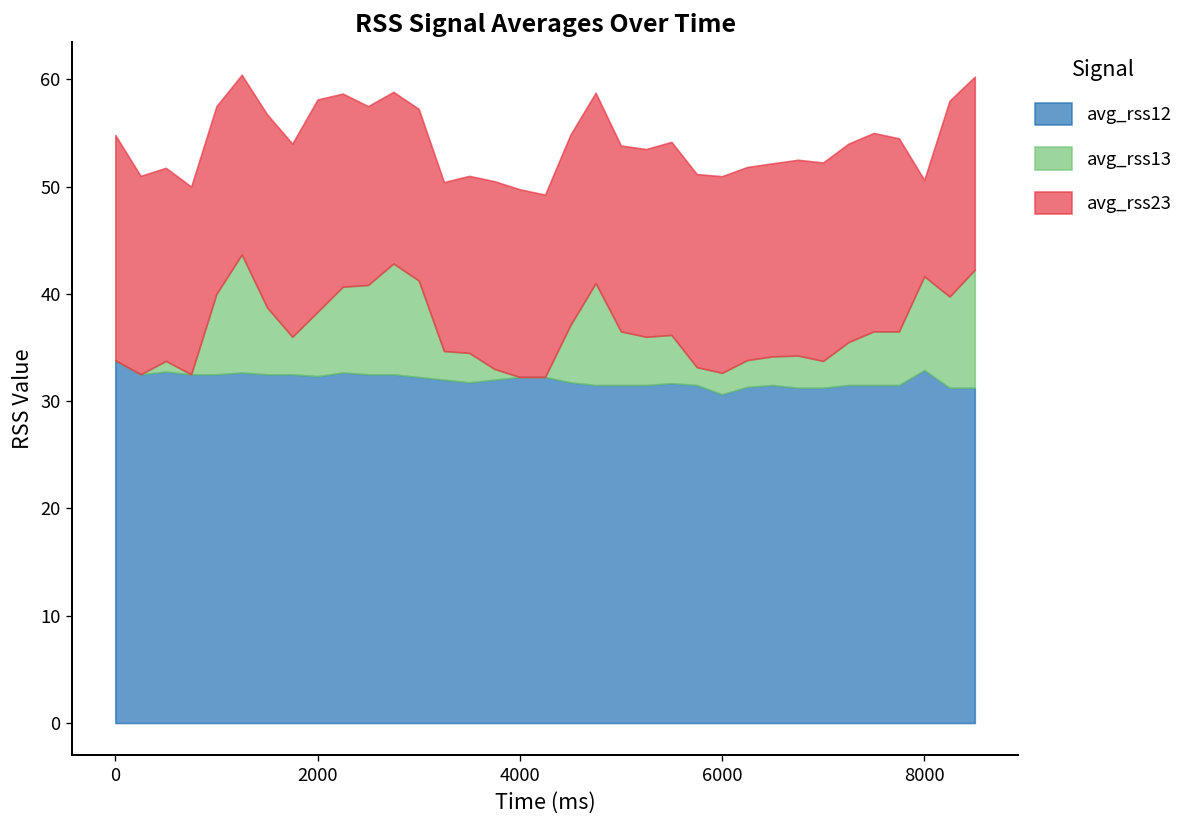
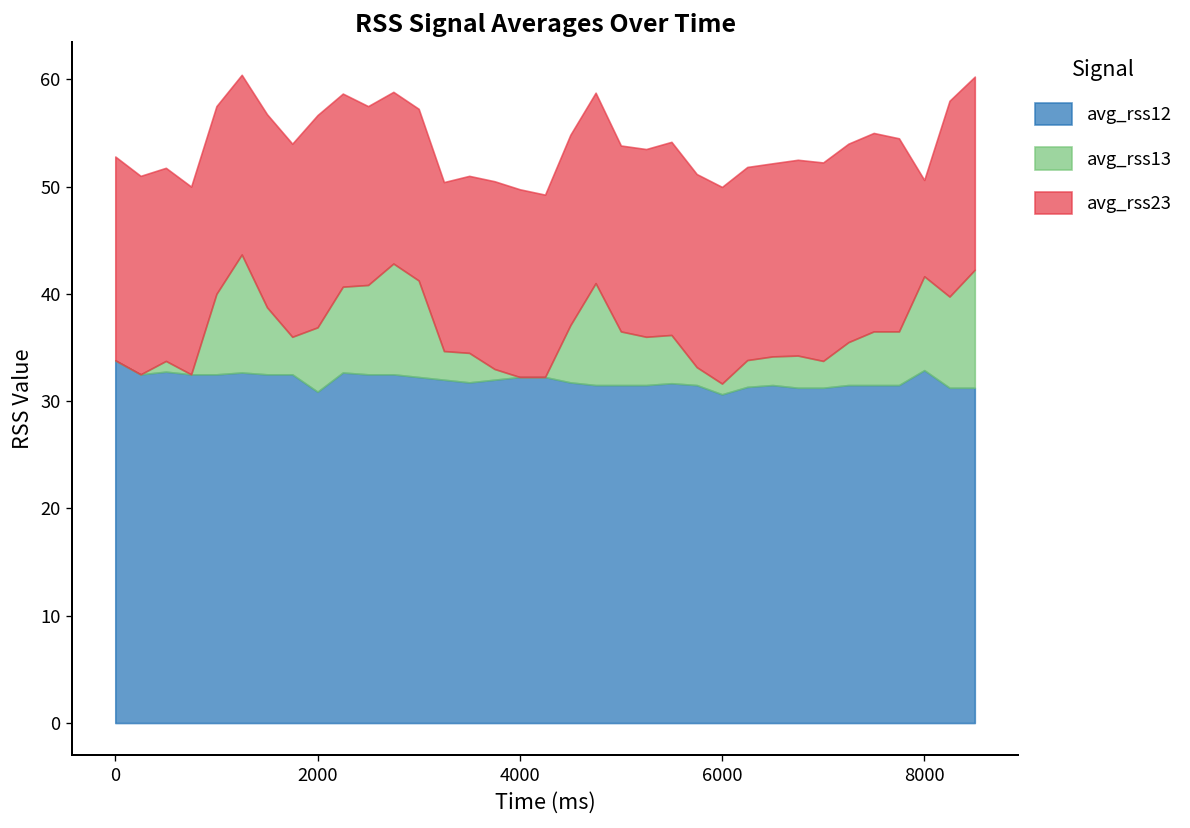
  {
    "avg_rss12": {
-     "2000": 32,
+     "2000": 31,
      "6000": 31,
      "8000": 33
    },
    "avg_rss13": {
      "2000": 6,
-     "6000": 2,
+     "6000": 1,
      "8000": 9
    },
    "avg_rss23": {
-     "0": 21,
+     "0": 19,
      "2000": 20,
      "4000": 18,
      "6000": 18,
      "8000": 9
    }
  }
